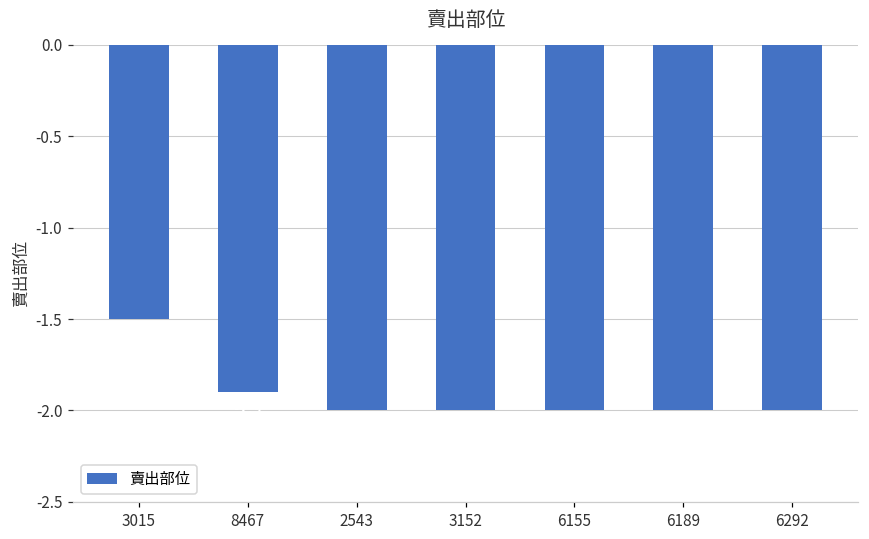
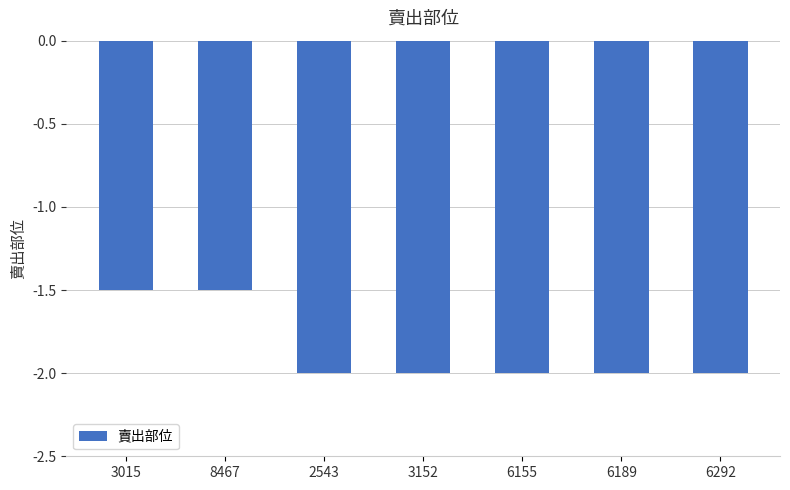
  {
    "3015": -1.5,
-   "8467": -1.9,
+   "8467": -1.5,
    "2543": -2.0,
    "3152": -2.0,
    "6155": -2.0,
    "6189": -2.0,
    "6292": -2.0
  }
